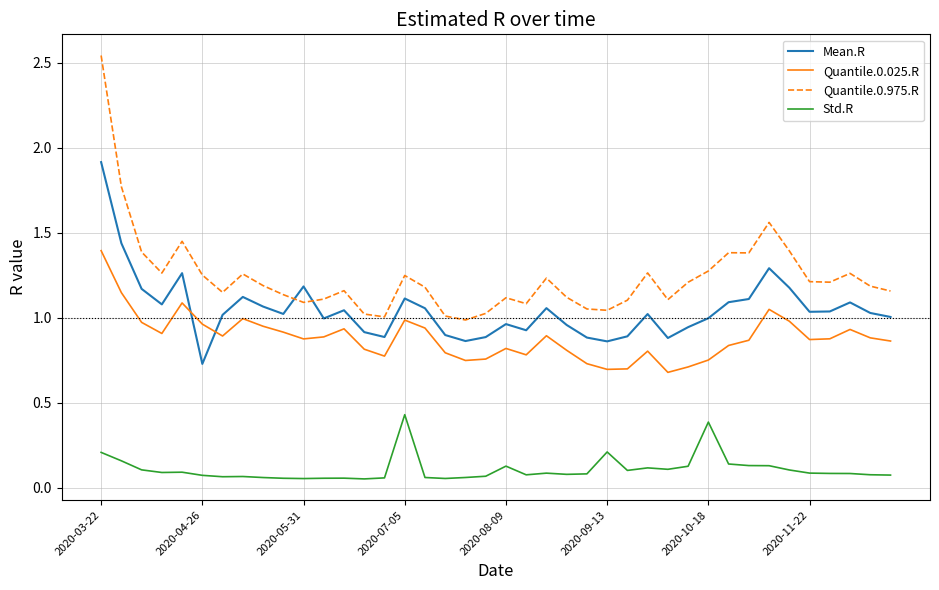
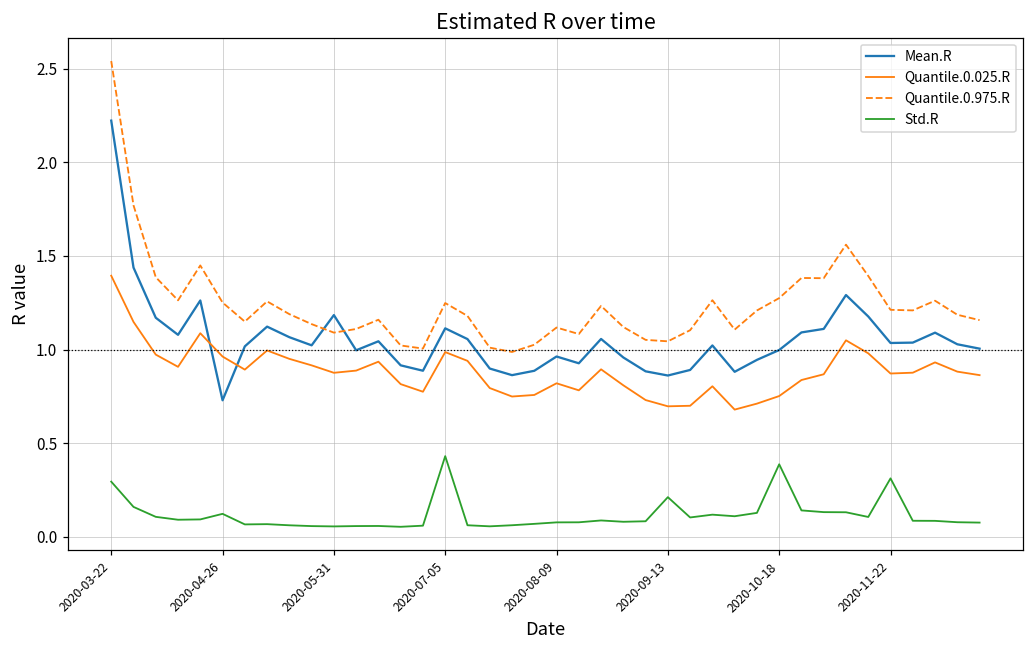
  {
    "Mean.R": {
-     "2020-03-22": 1.92,
+     "2020-03-22": 2.22,
      "2020-04-26": 0.73,
      "2020-05-31": 1.18,
      "2020-07-05": 1.11,
      "2020-08-09": 0.96,
      "2020-09-13": 0.86,
      "2020-10-18": 1.00,
      "2020-11-22": 1.04
    },
    "Std.R": {
-     "2020-03-22": 0.21,
-     "2020-04-26": 0.07,
+     "2020-03-22": 0.29,
+     "2020-04-26": 0.12,
      "2020-05-31": 0.05,
      "2020-07-05": 0.43,
-     "2020-08-09": 0.13,
+     "2020-08-09": 0.08,
      "2020-09-13": 0.21,
      "2020-10-18": 0.39,
-     "2020-11-22": 0.09
+     "2020-11-22": 0.31
    }
  }
